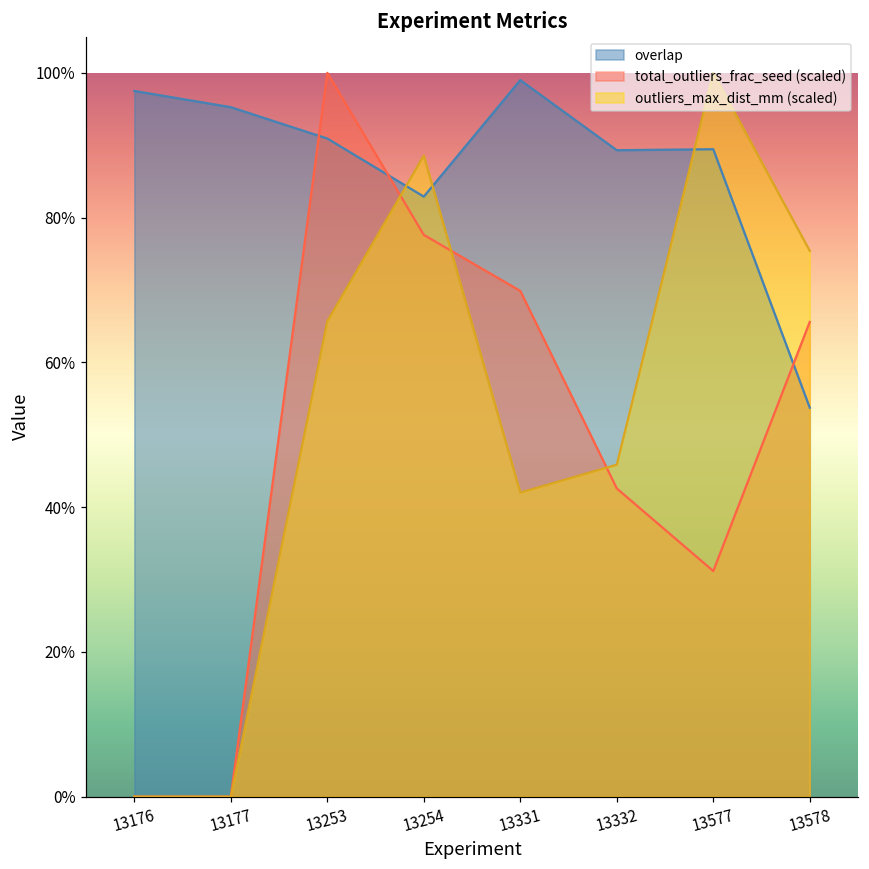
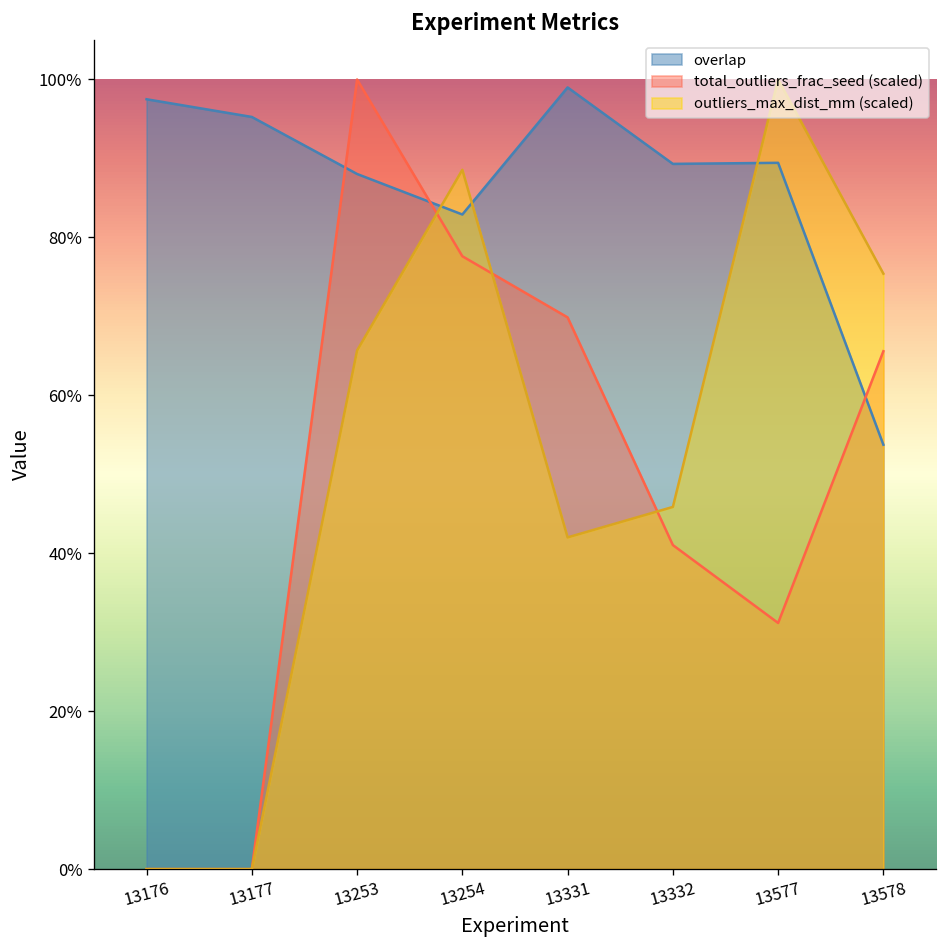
  {
    "overlap": {
      "13176": "97%",
      "13177": "95%",
-     "13253": "91%",
+     "13253": "88%",
      "13254": "83%",
      "13331": "99%",
      "13332": "89%",
      "13577": "89%",
      "13578": "54%"
    },
    "total_outliers_frac_seed (scaled)": {
      "13253": "100%",
      "13254": "78%",
      "13331": "70%",
-     "13332": "43%",
+     "13332": "41%",
      "13577": "31%",
      "13578": "66%"
    },
    "outliers_max_dist_mm (scaled)": {
      "13253": "66%",
      "13254": "89%",
      "13331": "42%",
      "13332": "46%",
      "13578": "75%"
    }
  }
